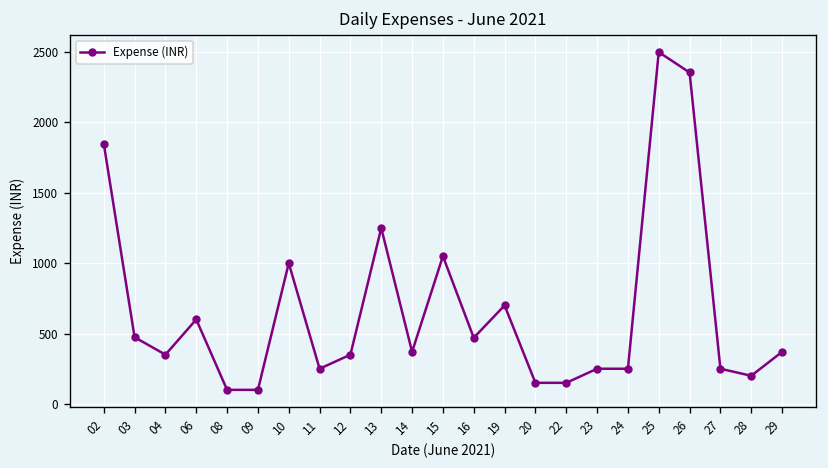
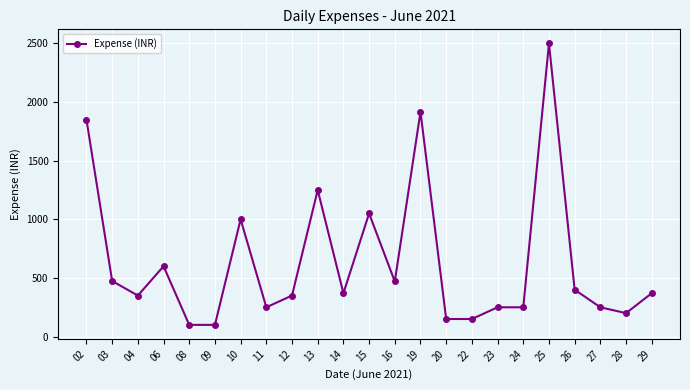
  {
    "02": 1850,
    "03": 470,
    "04": 350,
    "06": 600,
    "08": 100,
    "09": 100,
    "10": 1000,
    "11": 250,
    "12": 350,
    "13": 1250,
    "14": 370,
    "15": 1050,
    "16": 470,
-   "19": 700,
+   "19": 1920,
    "20": 150,
    "22": 150,
    "23": 250,
    "24": 250,
    "25": 2500,
-   "26": 2360,
+   "26": 400,
    "27": 250,
    "28": 200,
    "29": 370
  }
